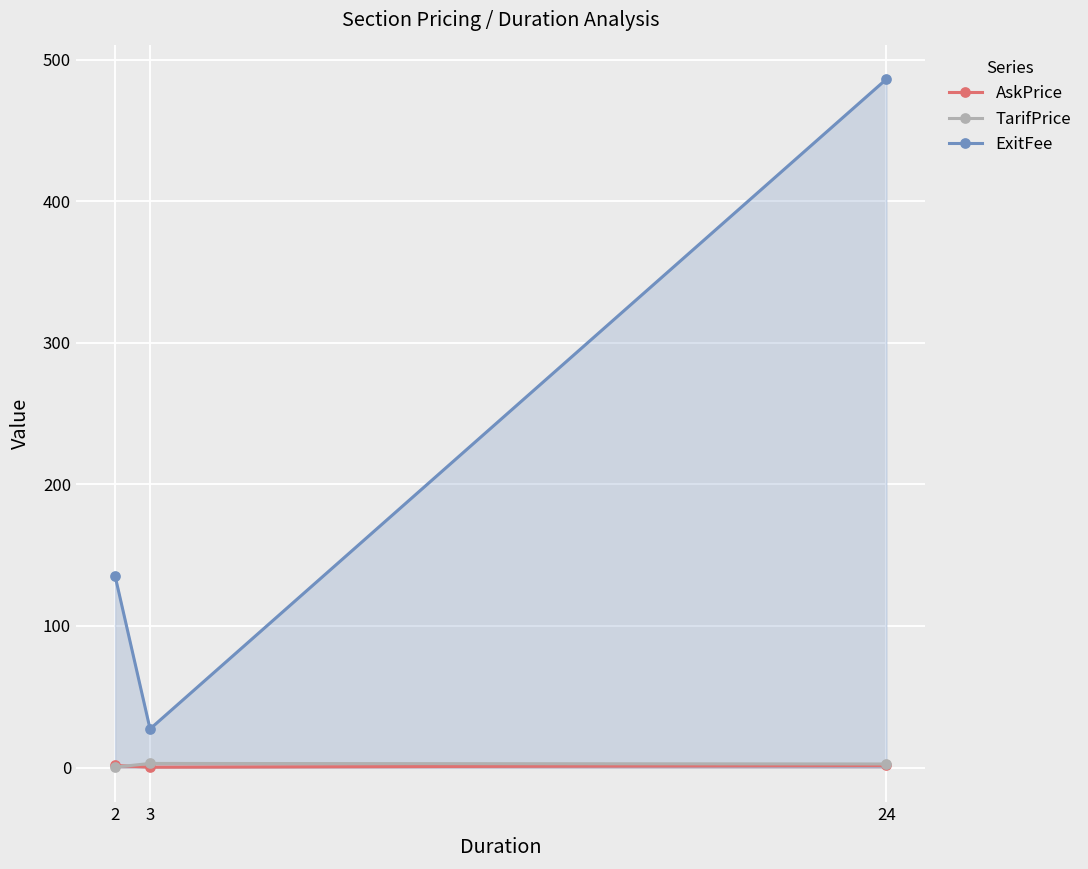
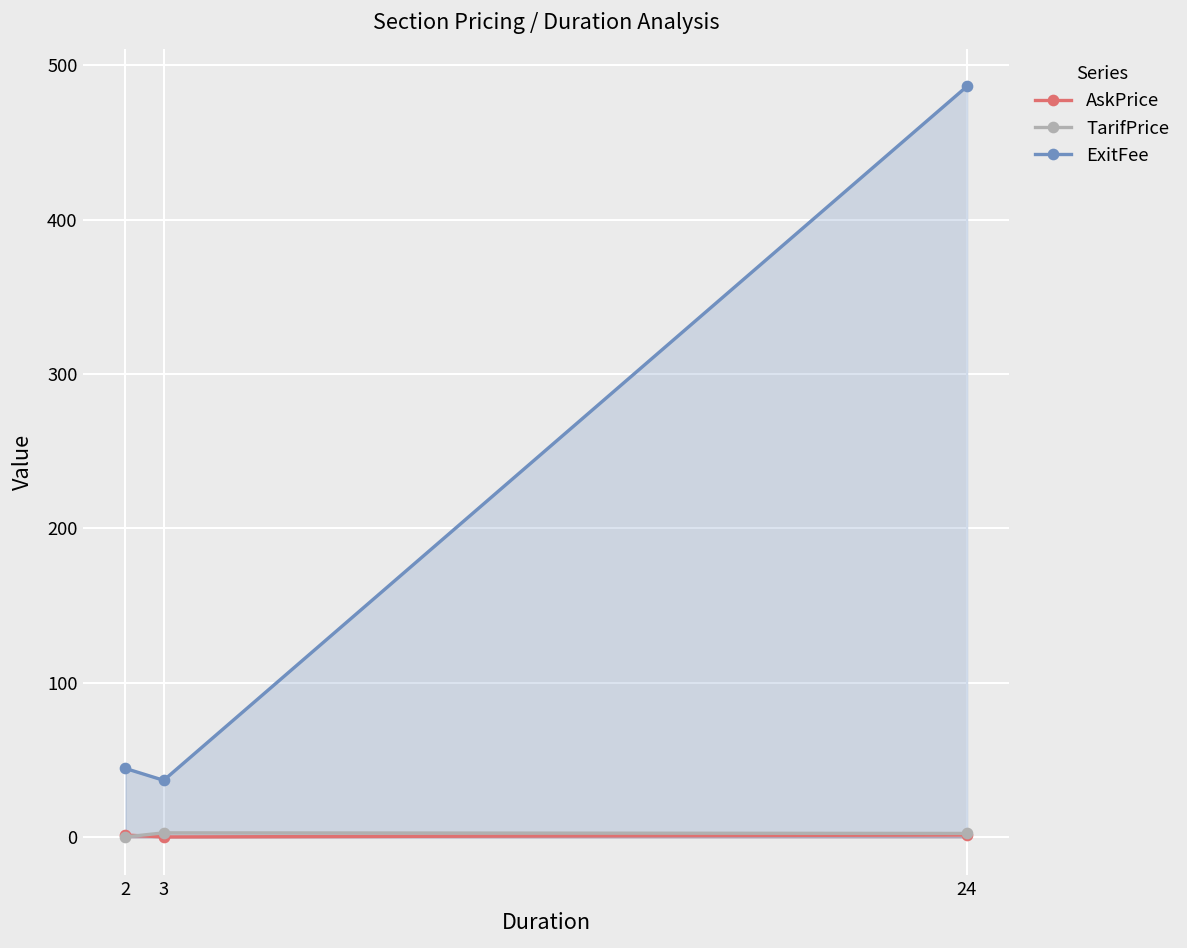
  {
    "AskPrice": {
      "3": 0
    },
    "TarifPrice": {
      "3": 3
    },
    "ExitFee": {
-     "2": 136,
-     "3": 27,
+     "2": 45,
+     "3": 37,
      "24": 486
    }
  }
